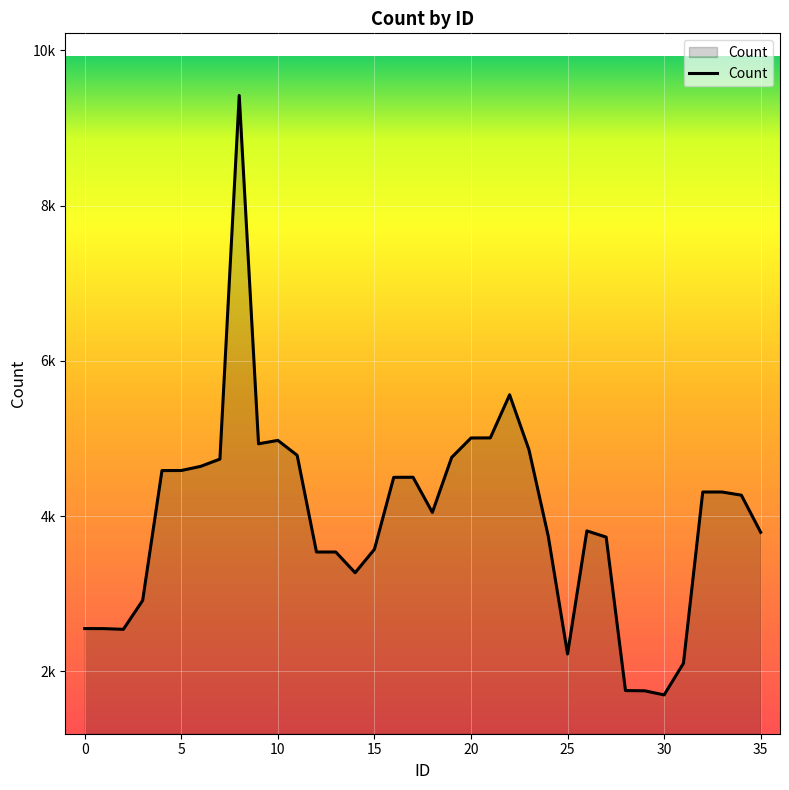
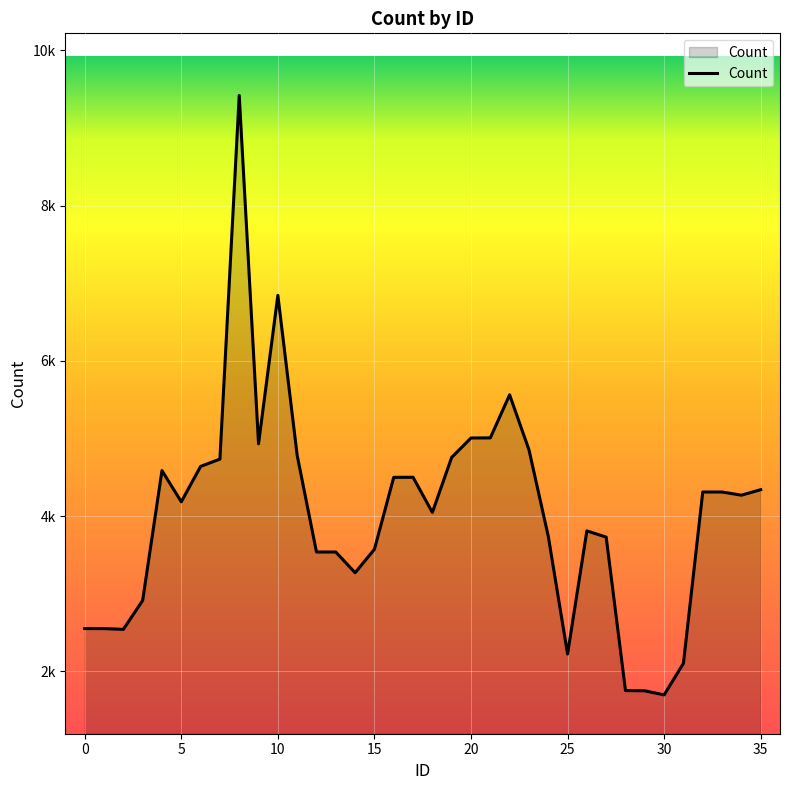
  {
    "0": 2600,
-   "5": 4600,
-   "10": 5000,
+   "5": 4200,
+   "10": 6800,
    "15": 3600,
    "20": 5000,
    "25": 2200,
    "30": 1700,
-   "35": 3800
+   "35": 4300
  }
